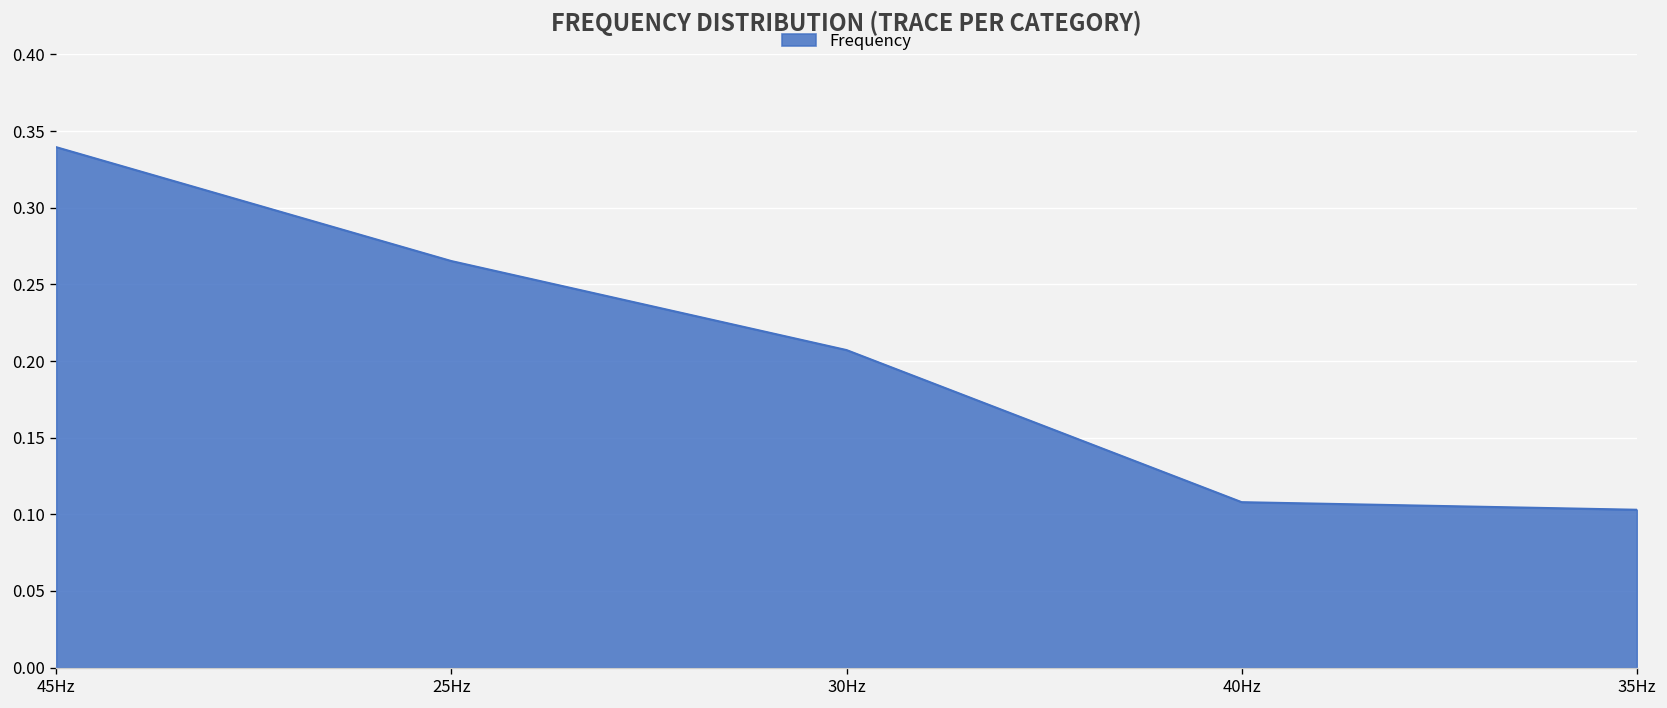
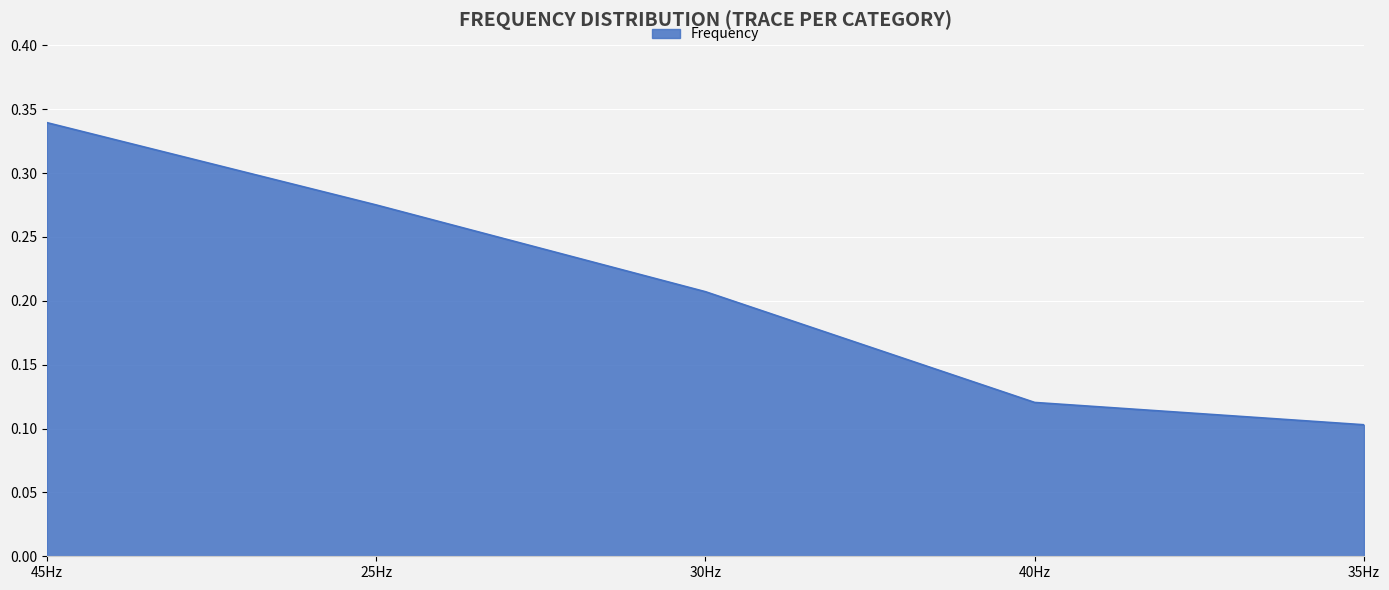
  {
    "45Hz": 0.340,
-   "25Hz": 0.265,
+   "25Hz": 0.275,
    "30Hz": 0.207,
-   "40Hz": 0.108,
+   "40Hz": 0.120,
    "35Hz": 0.103
  }
